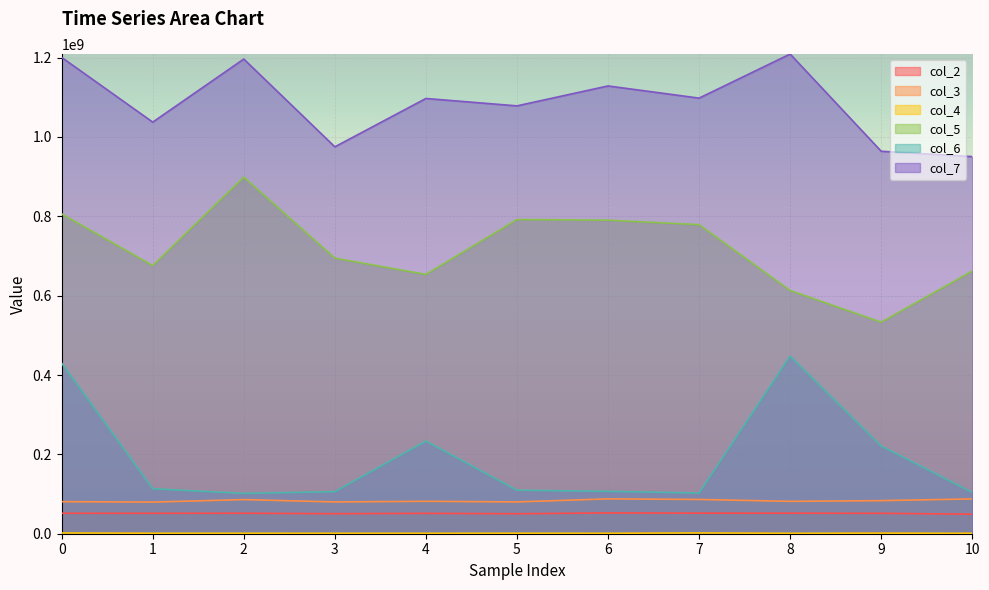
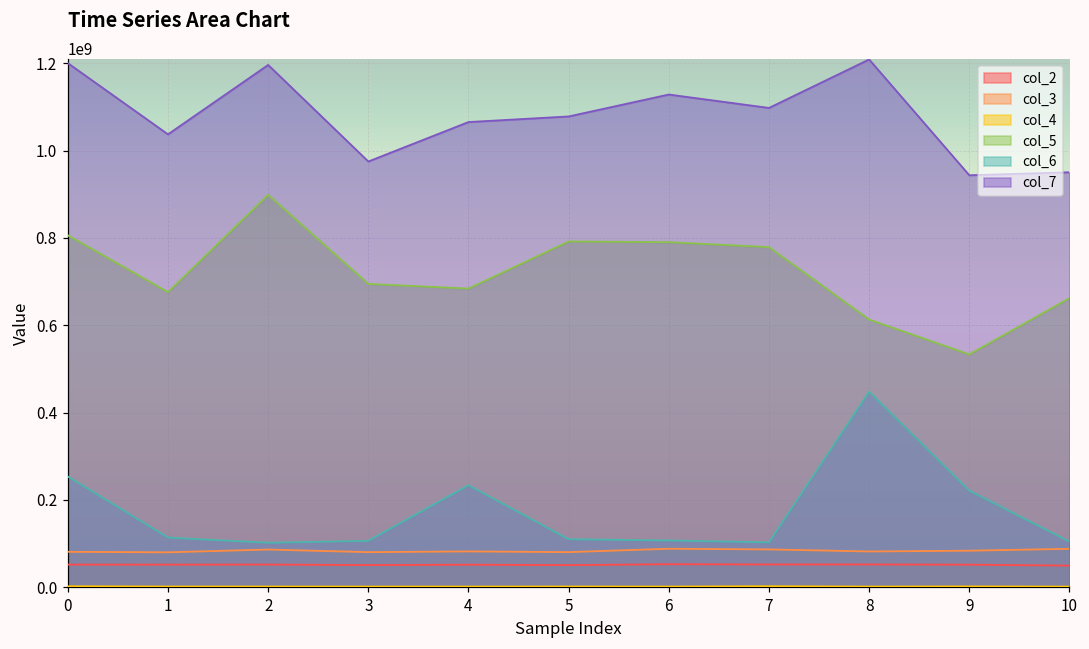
  {
    "col_4": {
      "0": 0,
      "1": 0,
      "2": 0,
      "3": 0,
      "4": 0,
      "5": 0,
      "6": 0,
      "7": 0,
      "8": 0,
      "9": 0,
      "10": 0
    },
    "col_5": {
      "0": 810000000,
      "1": 680000000,
      "2": 900000000,
      "3": 690000000,
-     "4": 650000000,
+     "4": 680000000,
      "5": 790000000,
      "6": 790000000,
      "7": 780000000,
      "8": 610000000,
      "9": 530000000,
      "10": 660000000
    },
    "col_6": {
-     "0": 430000000,
+     "0": 250000000,
      "1": 110000000,
      "2": 100000000,
      "3": 110000000,
      "4": 230000000,
      "5": 110000000,
      "6": 110000000,
      "7": 100000000,
      "8": 450000000,
      "9": 220000000,
      "10": 100000000
    },
    "col_7": {
      "0": 1200000000,
      "1": 1040000000,
      "2": 1200000000,
      "3": 980000000,
-     "4": 1100000000,
+     "4": 1070000000,
      "5": 1080000000,
      "6": 1130000000,
      "7": 1100000000,
      "8": 1210000000,
-     "9": 960000000,
+     "9": 940000000,
      "10": 950000000
    }
  }
